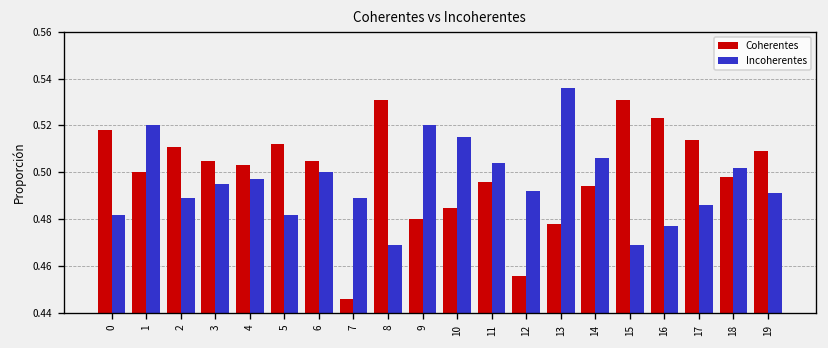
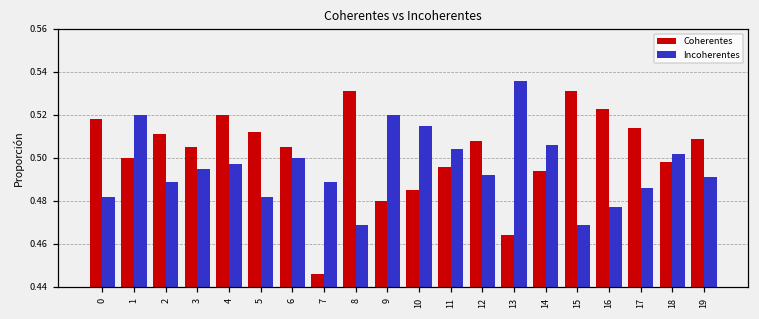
  {
    "Coherentes": {
      "0": 0.518,
      "1": 0.500,
      "2": 0.511,
      "3": 0.505,
-     "4": 0.503,
+     "4": 0.520,
      "5": 0.512,
      "6": 0.505,
      "7": 0.446,
      "8": 0.531,
      "9": 0.480,
      "10": 0.485,
      "11": 0.496,
-     "12": 0.456,
-     "13": 0.478,
+     "12": 0.508,
+     "13": 0.464,
      "14": 0.494,
      "15": 0.531,
      "16": 0.523,
      "17": 0.514,
      "18": 0.498,
      "19": 0.509
    },
    "Incoherentes": {
      "0": 0.482,
      "1": 0.520,
      "2": 0.489,
      "3": 0.495,
      "4": 0.497,
      "5": 0.482,
      "6": 0.500,
      "7": 0.489,
      "8": 0.469,
      "9": 0.520,
      "10": 0.515,
      "11": 0.504,
      "12": 0.492,
      "13": 0.536,
      "14": 0.506,
      "15": 0.469,
      "16": 0.477,
      "17": 0.486,
      "18": 0.502,
      "19": 0.491
    }
  }
